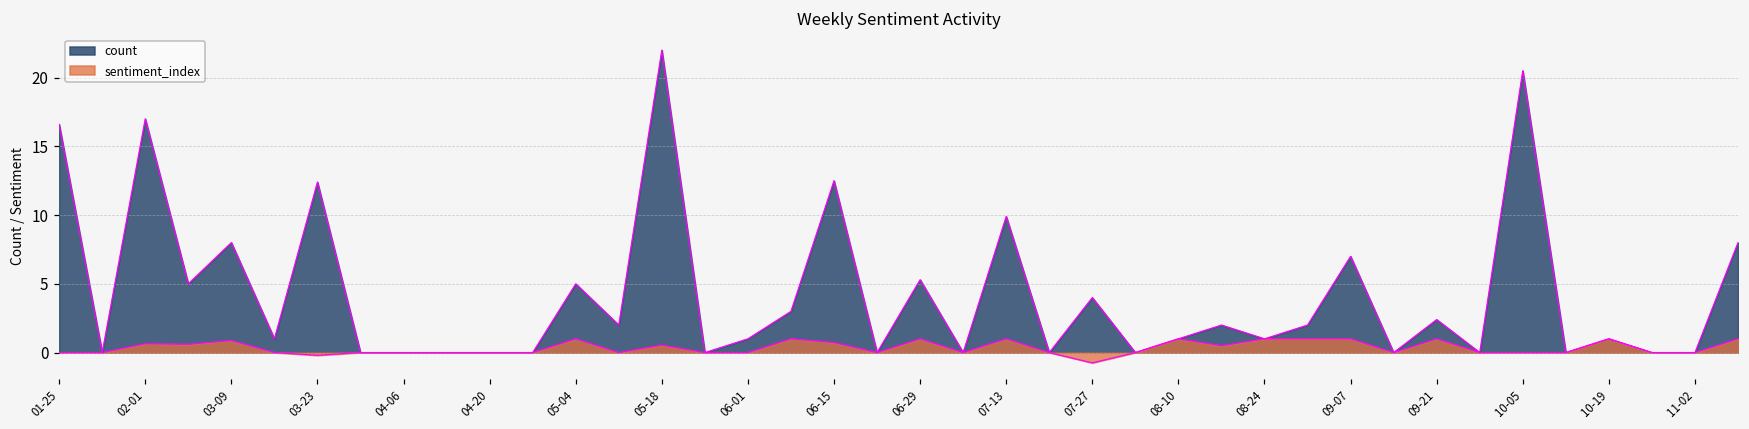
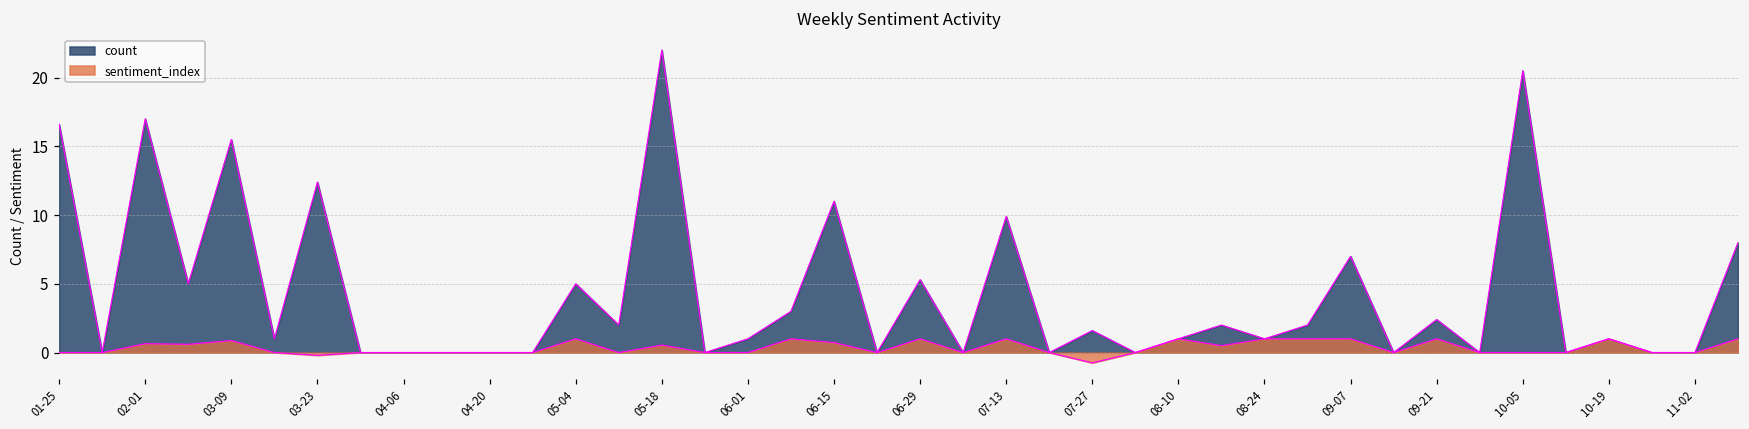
  {
    "count": {
      "01-25": 16.6,
      "02-01": 17.0,
-     "03-09": 8.0,
+     "03-09": 15.5,
      "03-23": 12.4,
      "05-04": 5.0,
      "05-18": 22.0,
      "06-01": 1.0,
-     "06-15": 12.5,
+     "06-15": 11.0,
      "06-29": 5.3,
      "07-13": 9.9,
-     "07-27": 4.0,
+     "07-27": 1.6,
      "09-07": 7.0,
      "09-21": 2.4,
      "10-05": 20.5
    }
  }
